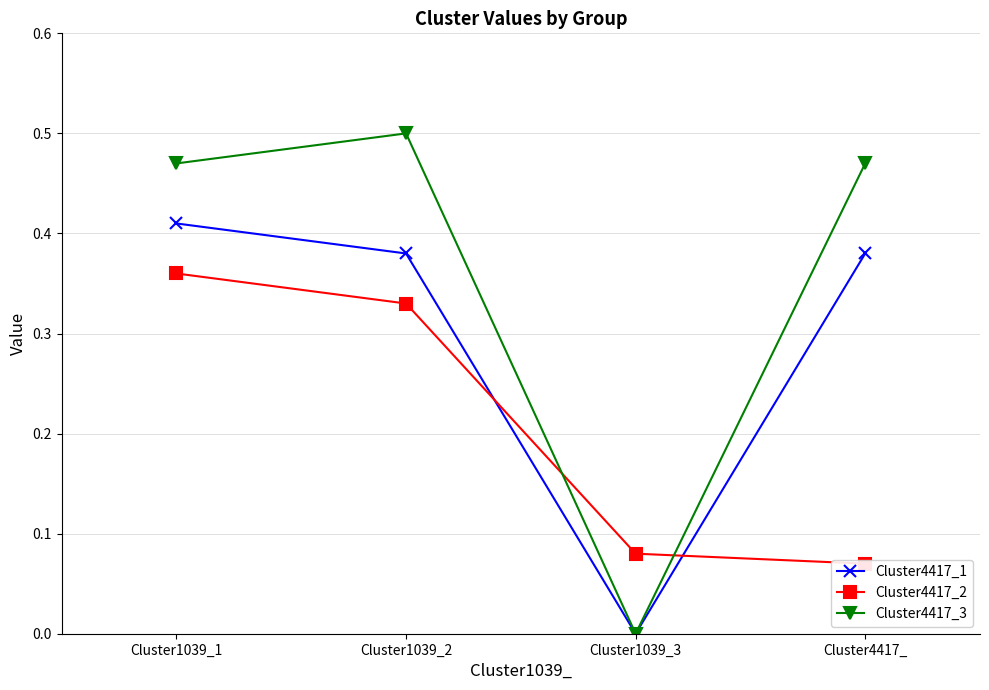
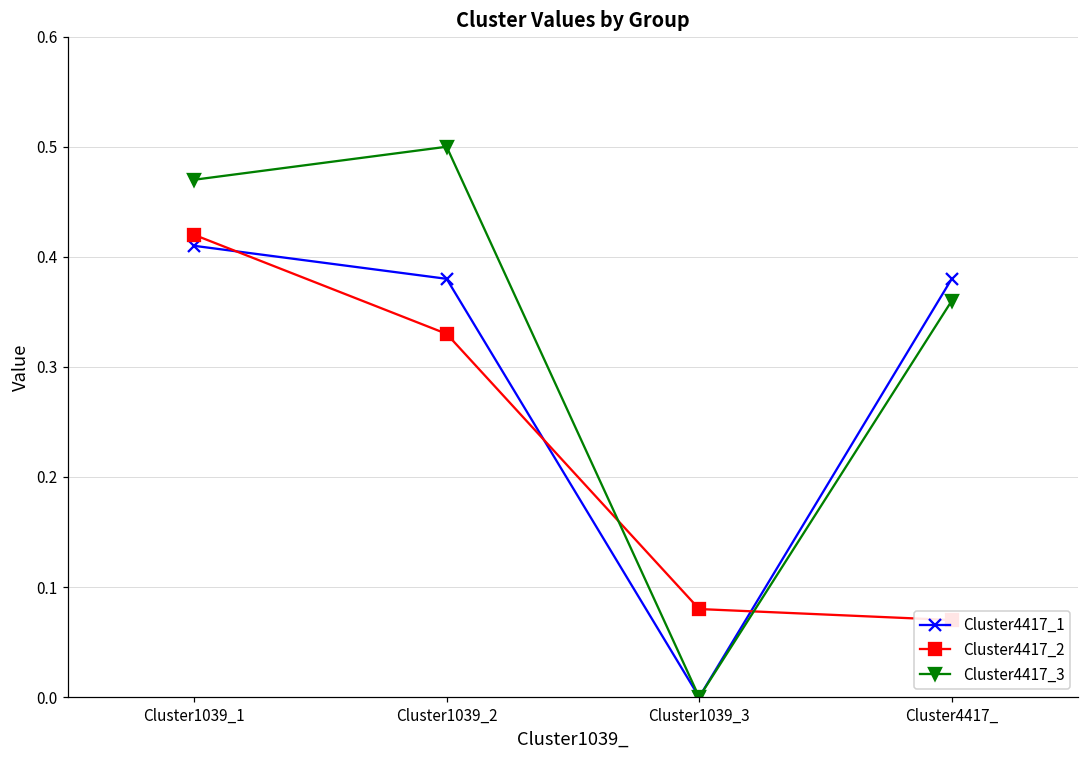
  {
    "Cluster4417_1": {
      "Cluster1039_1": 0.41,
      "Cluster1039_2": 0.38,
      "Cluster4417_": 0.38
    },
    "Cluster4417_2": {
-     "Cluster1039_1": 0.36,
+     "Cluster1039_1": 0.42,
      "Cluster1039_2": 0.33,
      "Cluster1039_3": 0.08
    },
    "Cluster4417_3": {
      "Cluster1039_1": 0.47,
      "Cluster1039_2": 0.50,
-     "Cluster4417_": 0.47
+     "Cluster4417_": 0.36
    }
  }
